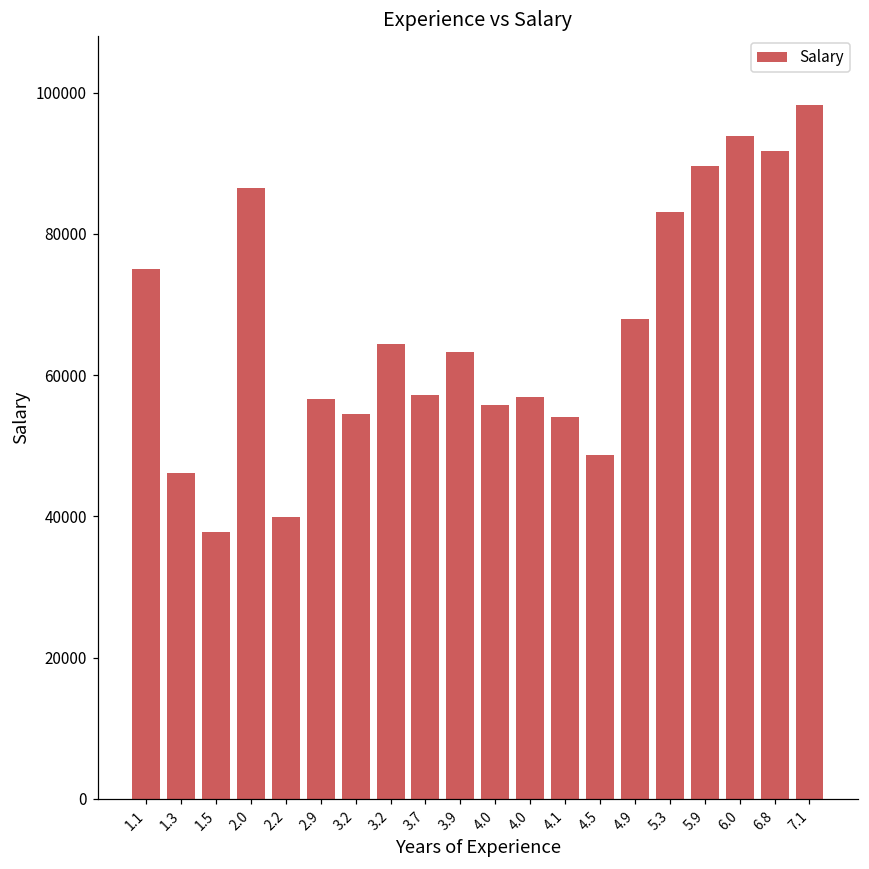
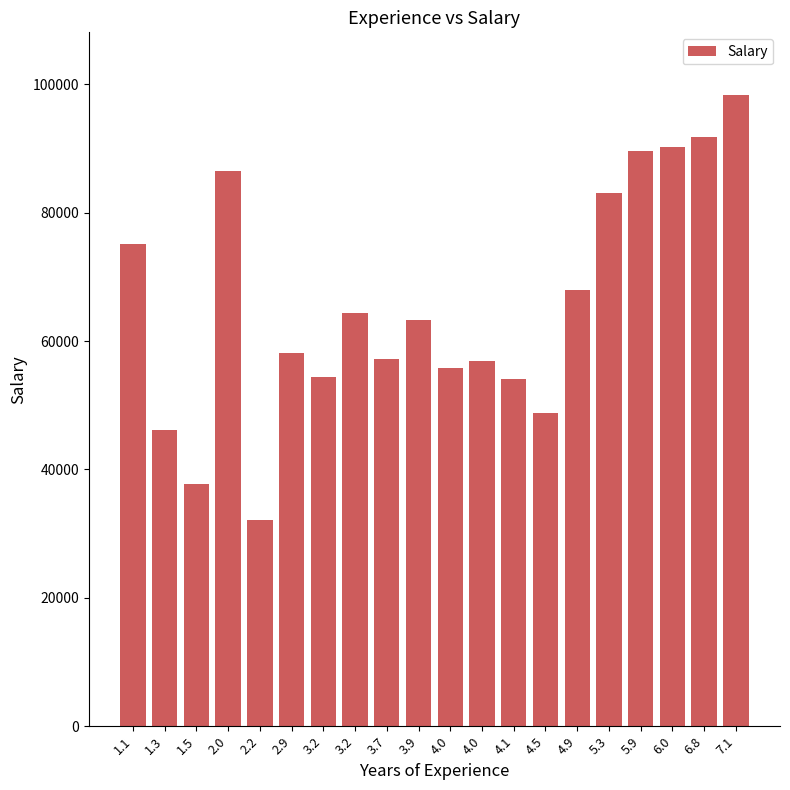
  {
    "1.1": 75000,
    "1.3": 46000,
    "1.5": 38000,
    "2.0": 87000,
-   "2.2": 40000,
-   "2.9": 57000,
+   "2.2": 32000,
+   "2.9": 58000,
    "3.7": 57000,
    "3.9": 63000,
    "4.1": 54000,
    "4.5": 49000,
    "4.9": 68000,
    "5.3": 83000,
    "5.9": 90000,
-   "6.0": 94000,
+   "6.0": 90000,
    "6.8": 92000,
    "7.1": 98000
  }
